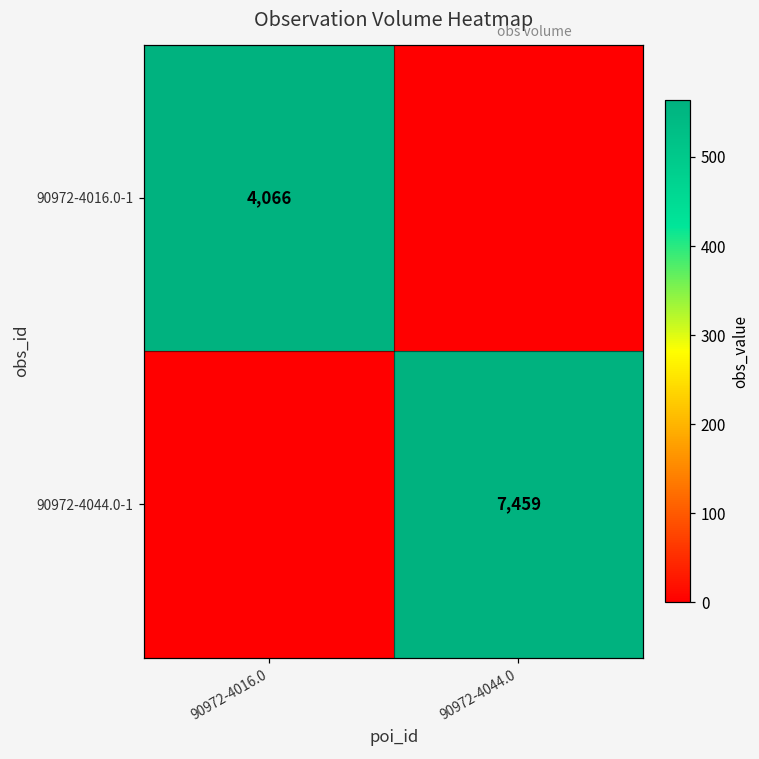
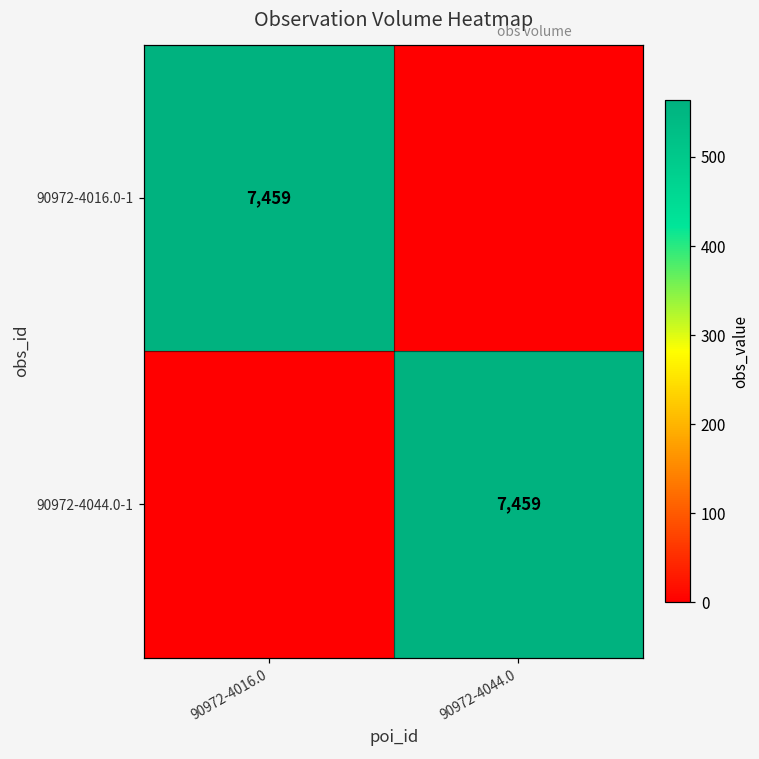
  {
    "90972-4016.0-1": {
-     "90972-4016.0": "4,066"
+     "90972-4016.0": "7,459"
    },
    "90972-4044.0-1": {
      "90972-4044.0": "7,459"
    }
  }
